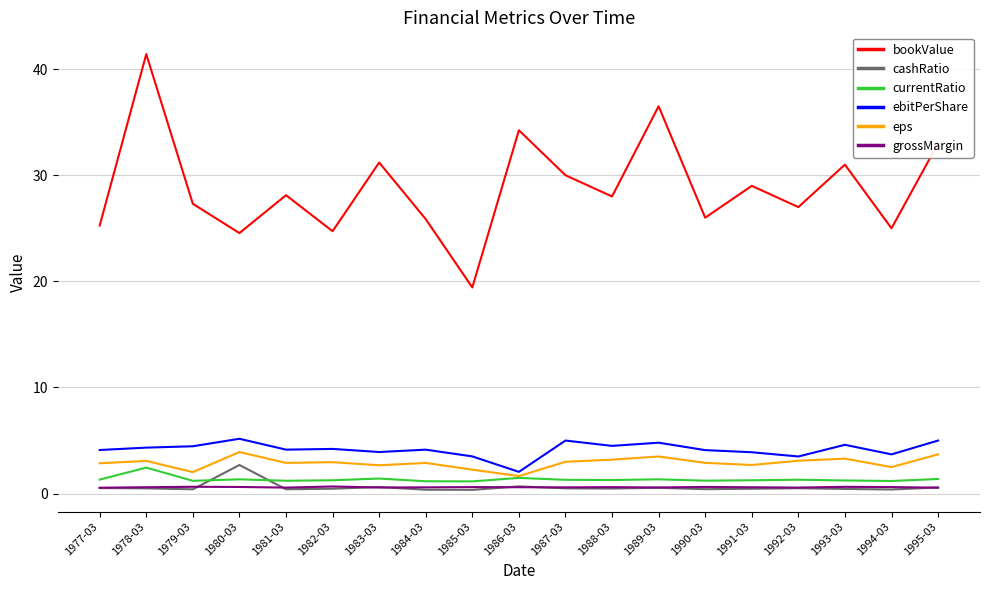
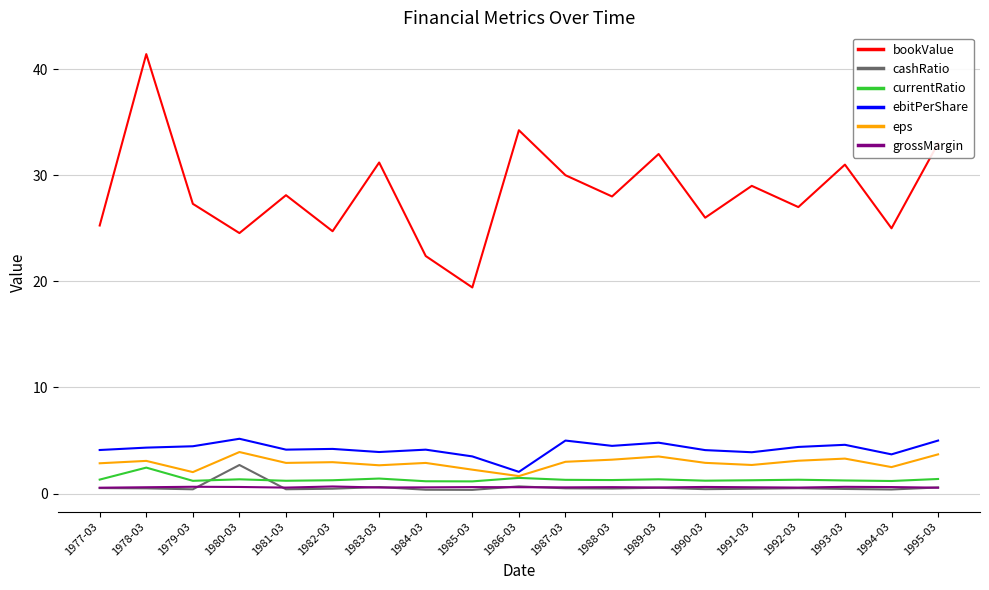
  {
    "bookValue": {
      "1977-03": 25.3,
      "1978-03": 41.4,
      "1979-03": 27.3,
      "1980-03": 24.6,
      "1981-03": 28.1,
      "1982-03": 24.7,
      "1983-03": 31.2,
-     "1984-03": 25.9,
+     "1984-03": 22.4,
      "1985-03": 19.4,
      "1986-03": 34.2,
      "1987-03": 30.0,
      "1988-03": 28.0,
-     "1989-03": 36.5,
+     "1989-03": 32.0,
      "1990-03": 26.0,
      "1991-03": 29.0,
      "1992-03": 27.0,
      "1993-03": 31.0,
      "1994-03": 25.0
    },
    "cashRatio": {
      "1980-03": 2.7,
      "1985-03": 0.4
    },
    "currentRatio": {
      "1977-03": 1.3,
      "1978-03": 2.5,
      "1979-03": 1.2,
      "1980-03": 1.3,
      "1981-03": 1.2,
      "1982-03": 1.3,
      "1983-03": 1.4,
      "1984-03": 1.2,
      "1985-03": 1.2,
      "1987-03": 1.3,
      "1988-03": 1.3,
      "1989-03": 1.4,
      "1990-03": 1.2,
      "1991-03": 1.3,
      "1992-03": 1.3,
      "1993-03": 1.2,
      "1994-03": 1.2,
      "1995-03": 1.4
    },
    "ebitPerShare": {
      "1977-03": 4.1,
      "1978-03": 4.3,
      "1979-03": 4.5,
      "1980-03": 5.2,
      "1981-03": 4.1,
      "1982-03": 4.2,
      "1983-03": 3.9,
      "1984-03": 4.1,
      "1985-03": 3.5,
      "1986-03": 2.1,
      "1987-03": 5.0,
      "1988-03": 4.5,
      "1989-03": 4.8,
      "1990-03": 4.1,
      "1991-03": 3.9,
-     "1992-03": 3.5,
+     "1992-03": 4.4,
      "1993-03": 4.6,
      "1994-03": 3.7,
      "1995-03": 5.0
    },
    "eps": {
      "1977-03": 2.9,
      "1978-03": 3.1,
      "1979-03": 2.0,
      "1980-03": 3.9,
      "1981-03": 2.9,
      "1982-03": 3.0,
      "1983-03": 2.7,
      "1984-03": 2.9,
      "1985-03": 2.3,
      "1987-03": 3.0,
      "1988-03": 3.2,
      "1989-03": 3.5,
      "1990-03": 2.9,
      "1991-03": 2.7,
      "1992-03": 3.1,
      "1993-03": 3.3,
      "1994-03": 2.5,
      "1995-03": 3.7
    },
    "grossMargin": {
      "1980-03": 0.6,
      "1985-03": 0.6
    }
  }
